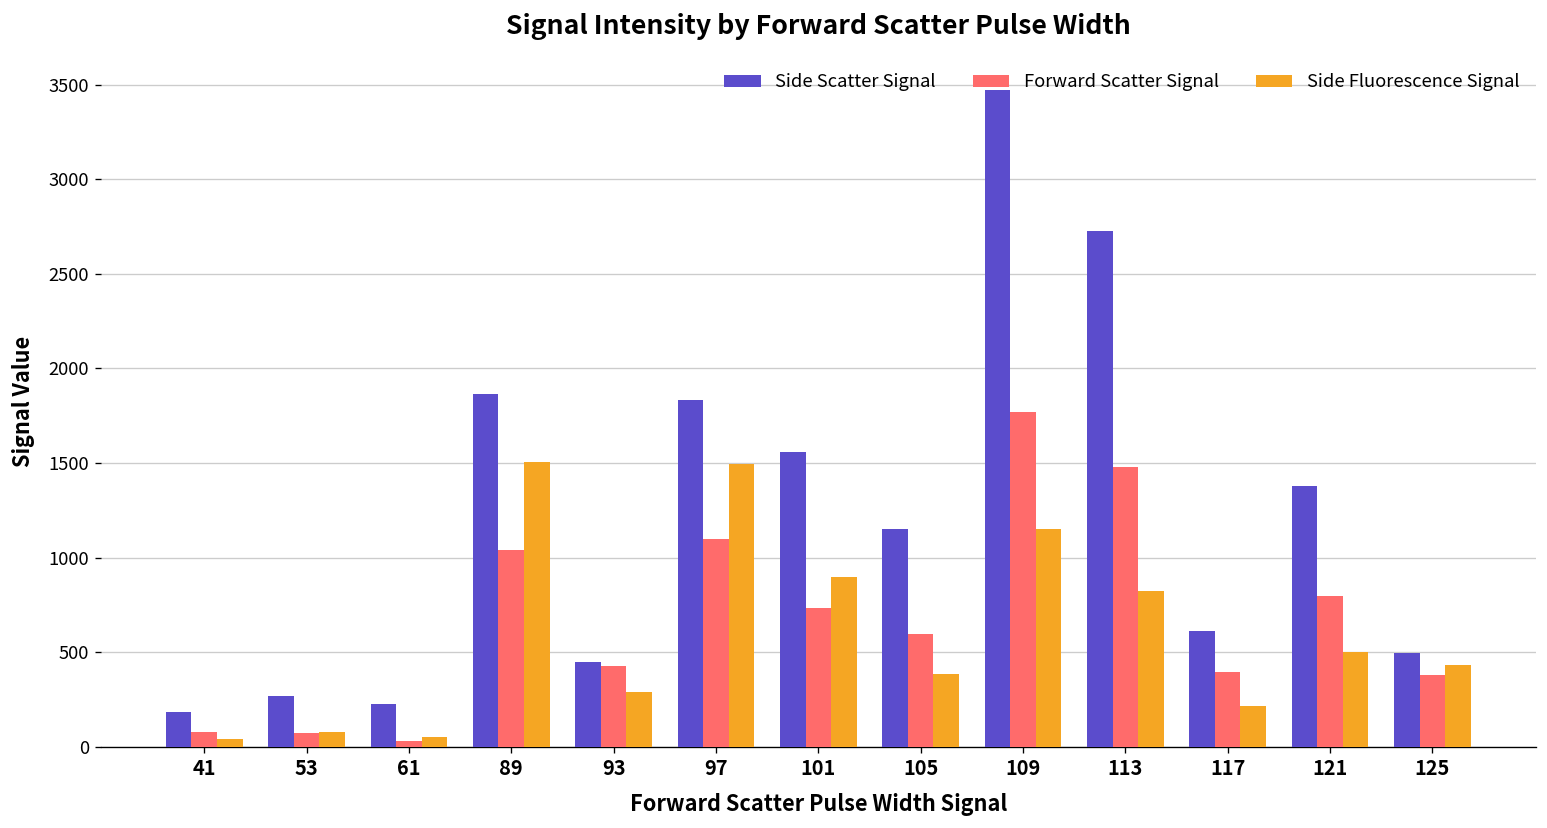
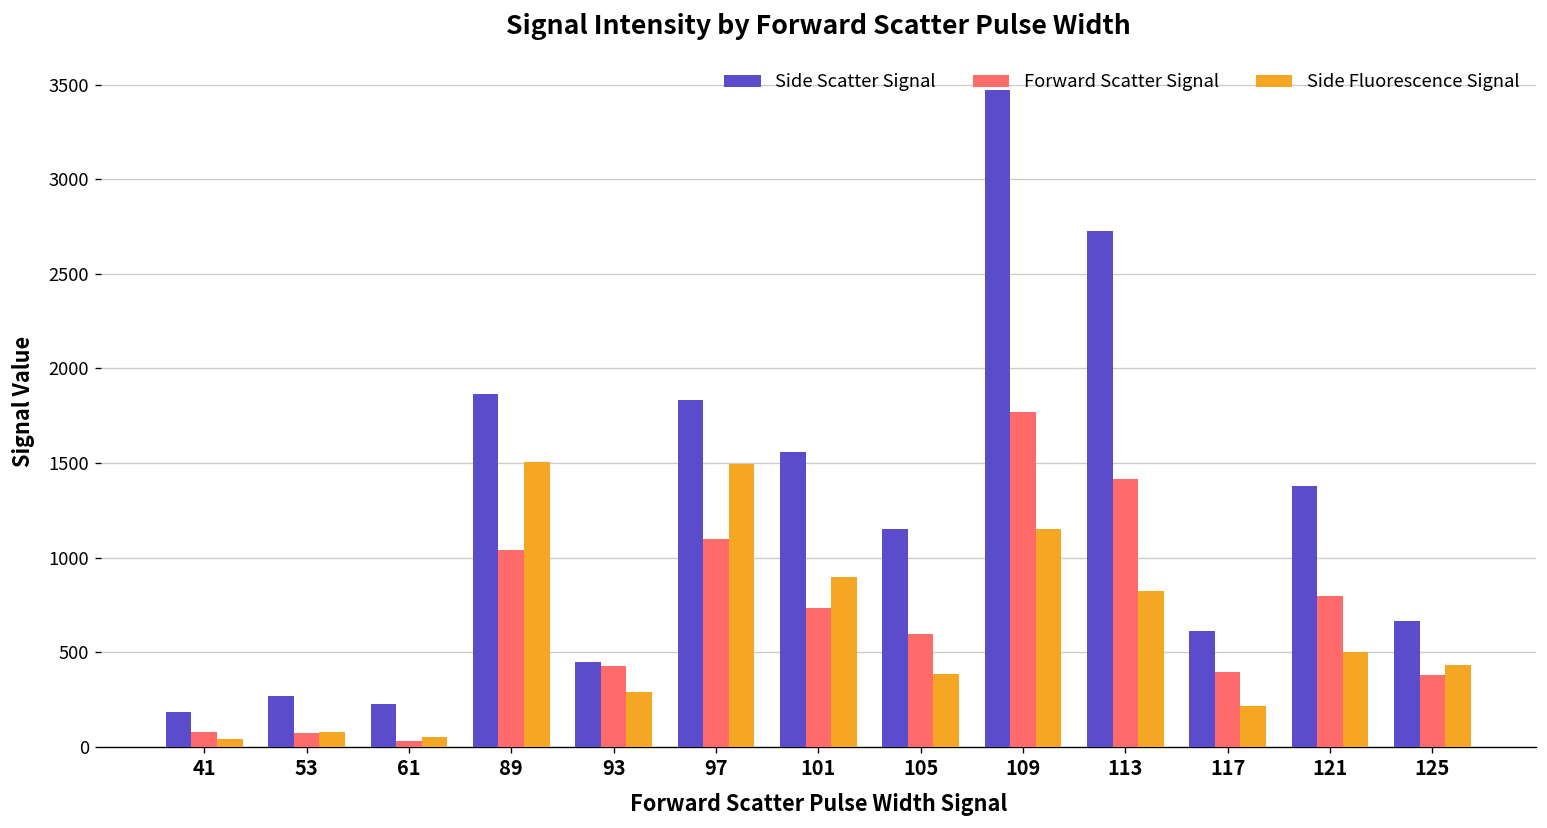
  {
    "Side Scatter Signal": {
      "41": 180,
      "53": 270,
      "61": 230,
      "89": 1870,
      "93": 450,
      "97": 1830,
      "101": 1560,
      "105": 1150,
      "109": 3470,
      "113": 2730,
      "117": 610,
      "121": 1380,
-     "125": 490
+     "125": 670
    },
    "Forward Scatter Signal": {
      "41": 80,
      "53": 70,
      "61": 30,
      "89": 1040,
      "93": 420,
      "97": 1100,
      "101": 730,
      "105": 600,
      "109": 1770,
-     "113": 1480,
+     "113": 1420,
      "117": 400,
      "121": 800,
      "125": 380
    },
    "Side Fluorescence Signal": {
      "41": 40,
      "53": 80,
      "61": 50,
      "89": 1500,
      "93": 290,
      "97": 1490,
      "101": 900,
      "105": 390,
      "109": 1150,
      "113": 820,
      "117": 220,
      "121": 500,
      "125": 430
    }
  }
